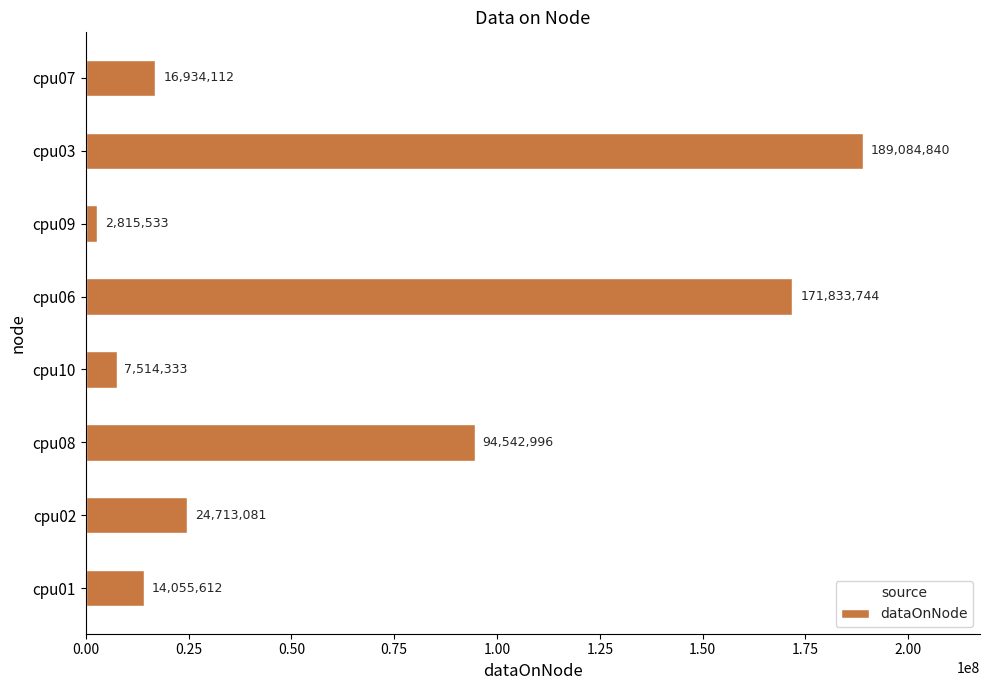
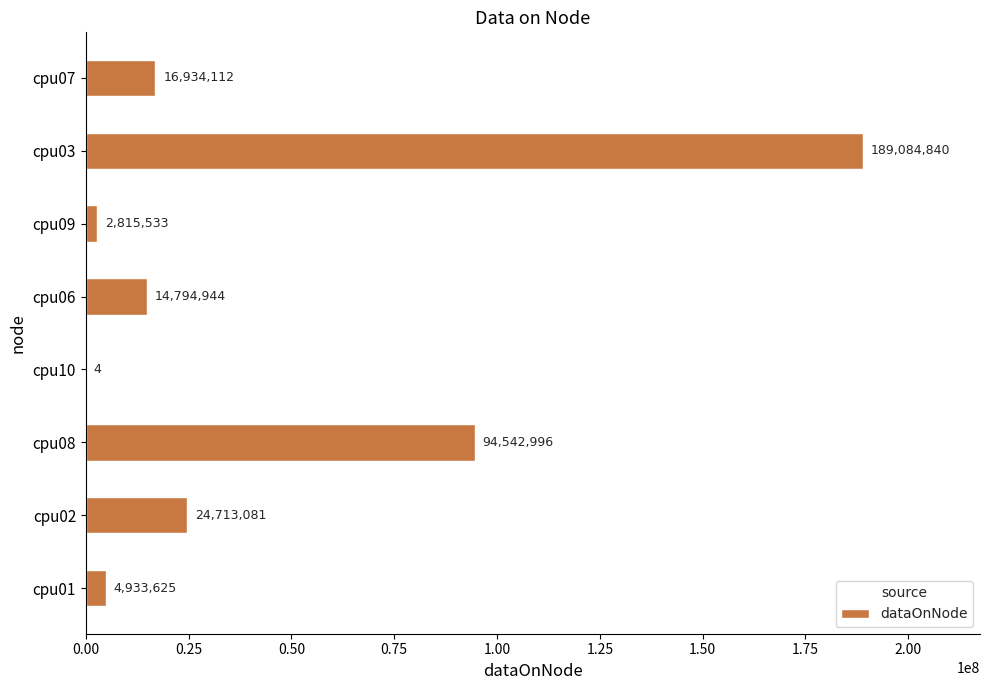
  {
    "cpu07": "16,934,112",
    "cpu03": "189,084,840",
    "cpu09": "2,815,533",
-   "cpu06": "171,833,744",
-   "cpu10": "7,514,333",
+   "cpu06": "14,794,944",
+   "cpu10": "4",
    "cpu08": "94,542,996",
    "cpu02": "24,713,081",
-   "cpu01": "14,055,612"
+   "cpu01": "4,933,625"
  }
